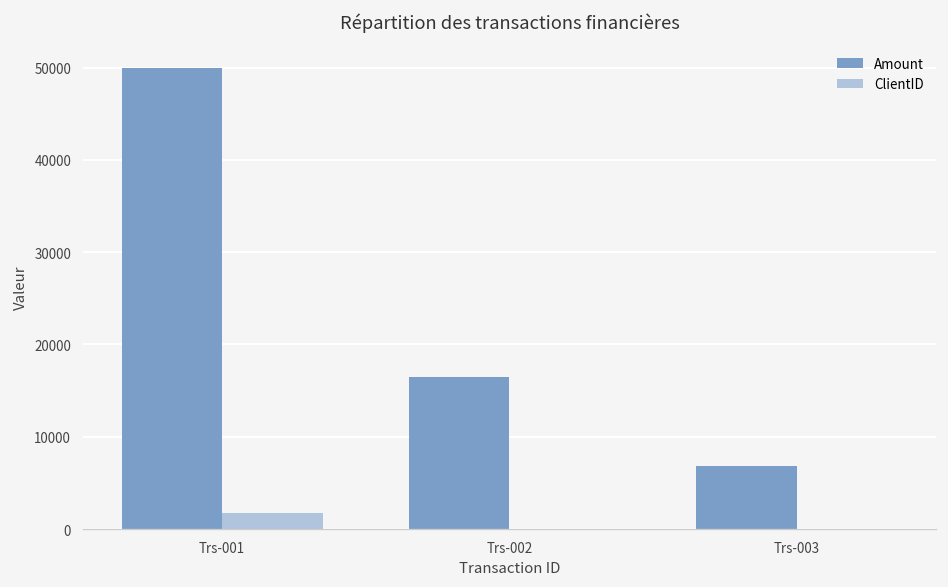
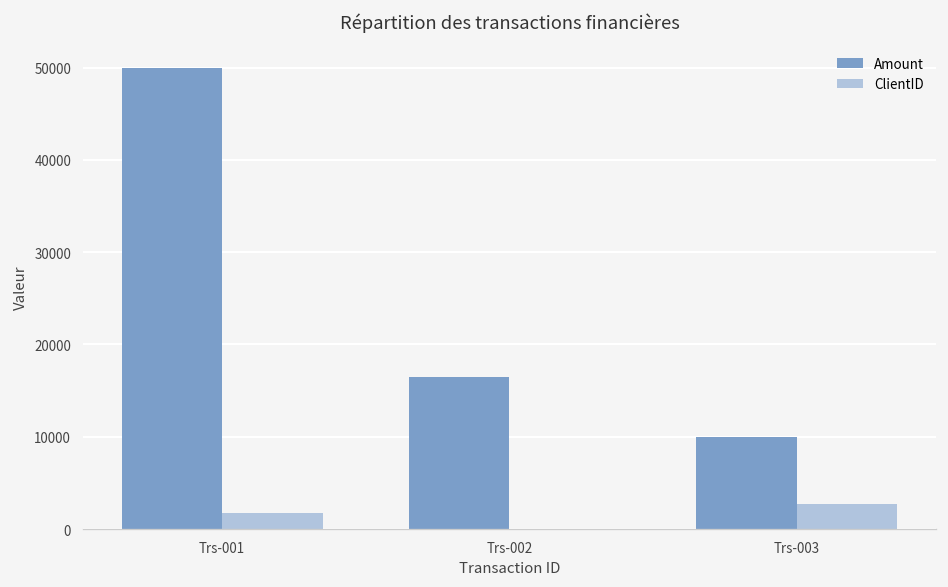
  {
    "Amount": {
      "Trs-001": 50000,
      "Trs-002": 16000,
-     "Trs-003": 7000
+     "Trs-003": 10000
    },
    "ClientID": {
      "Trs-001": 2000,
-     "Trs-003": 0
+     "Trs-003": 3000
    }
  }
